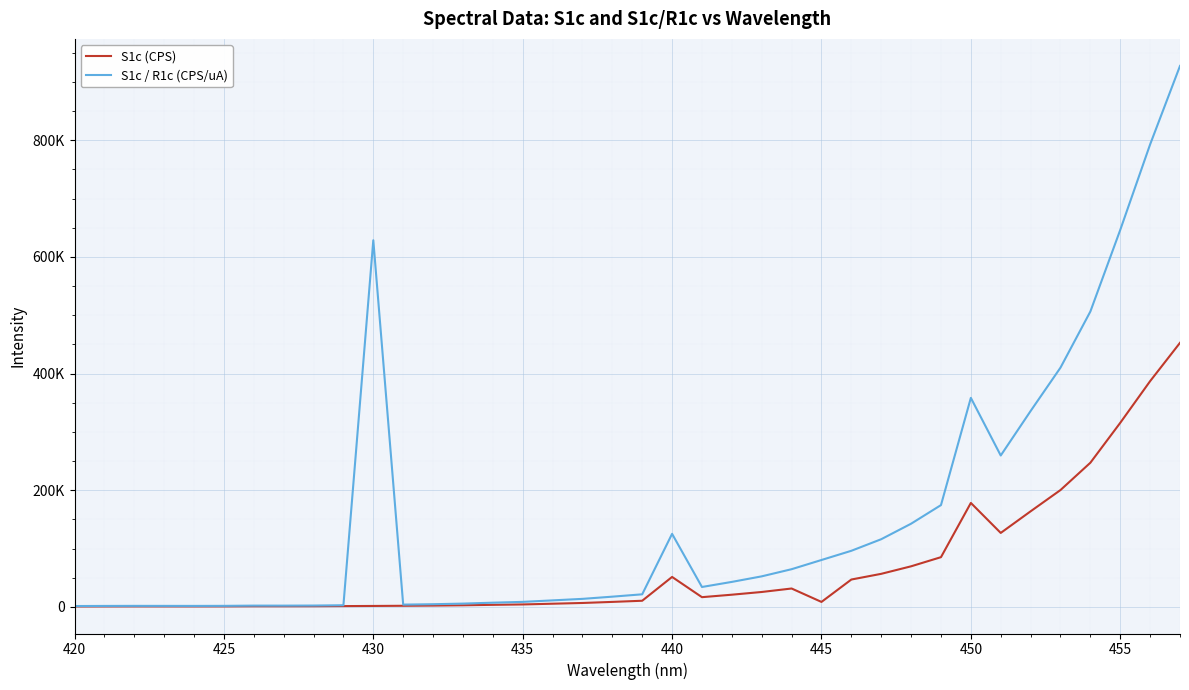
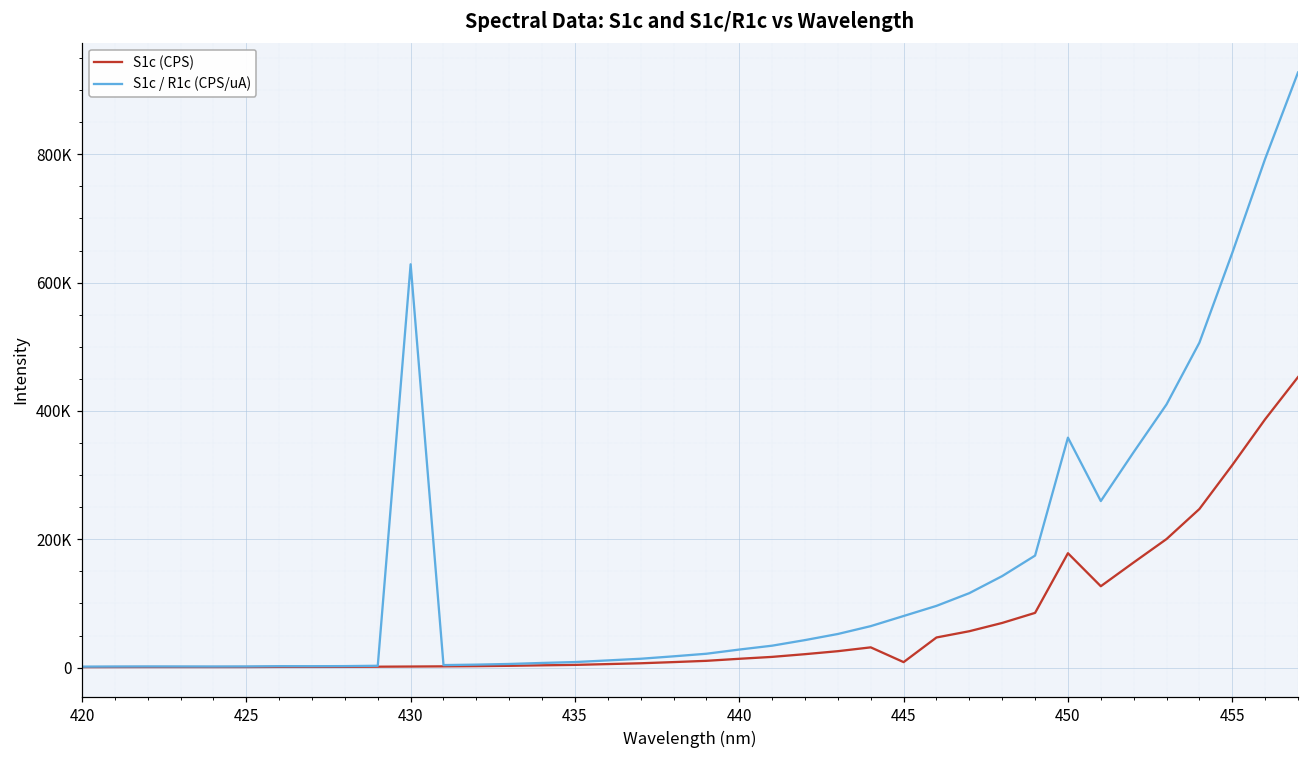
  {
    "S1c (CPS)": {
      "430": 0,
-     "440": 50000,
+     "440": 10000,
      "445": 10000,
      "450": 180000,
      "455": 320000
    },
    "S1c / R1c (CPS/uA)": {
      "430": 630000,
-     "440": 130000,
+     "440": 30000,
      "445": 80000,
      "450": 360000,
      "455": 650000
    }
  }
